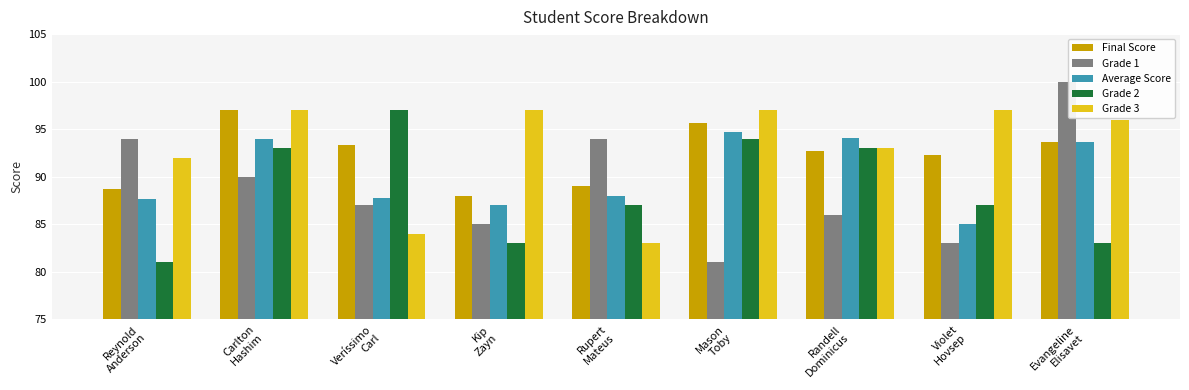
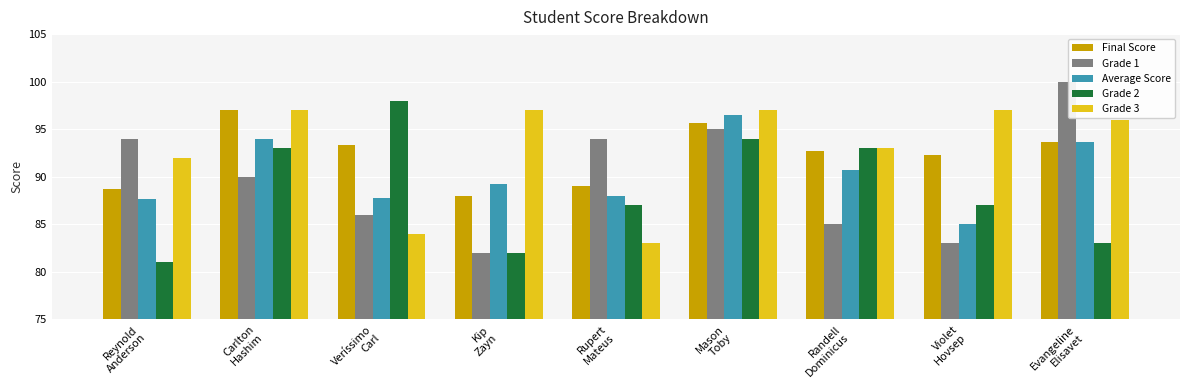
  {
    "Grade 1": {
      "Reynold Anderson": 94,
      "Carlton Hashim": 90,
-     "Veríssimo Carl": 87,
-     "Kip Zayn": 85,
+     "Veríssimo Carl": 86,
+     "Kip Zayn": 82,
      "Rupert Mateus": 94,
-     "Mason Toby": 81,
-     "Randell Dominicus": 86,
+     "Mason Toby": 95,
+     "Randell Dominicus": 85,
      "Violet Hovsep": 83,
      "Evangeline Elisavet": 100
    },
    "Average Score": {
      "Reynold Anderson": 88,
      "Carlton Hashim": 94,
      "Veríssimo Carl": 88,
-     "Kip Zayn": 87,
+     "Kip Zayn": 89,
      "Rupert Mateus": 88,
-     "Mason Toby": 95,
-     "Randell Dominicus": 94,
+     "Mason Toby": 97,
+     "Randell Dominicus": 91,
      "Violet Hovsep": 85,
      "Evangeline Elisavet": 94
    },
    "Grade 2": {
      "Reynold Anderson": 81,
      "Carlton Hashim": 93,
-     "Veríssimo Carl": 97,
-     "Kip Zayn": 83,
+     "Veríssimo Carl": 98,
+     "Kip Zayn": 82,
      "Rupert Mateus": 87,
      "Mason Toby": 94,
      "Randell Dominicus": 93,
      "Violet Hovsep": 87,
      "Evangeline Elisavet": 83
    }
  }
